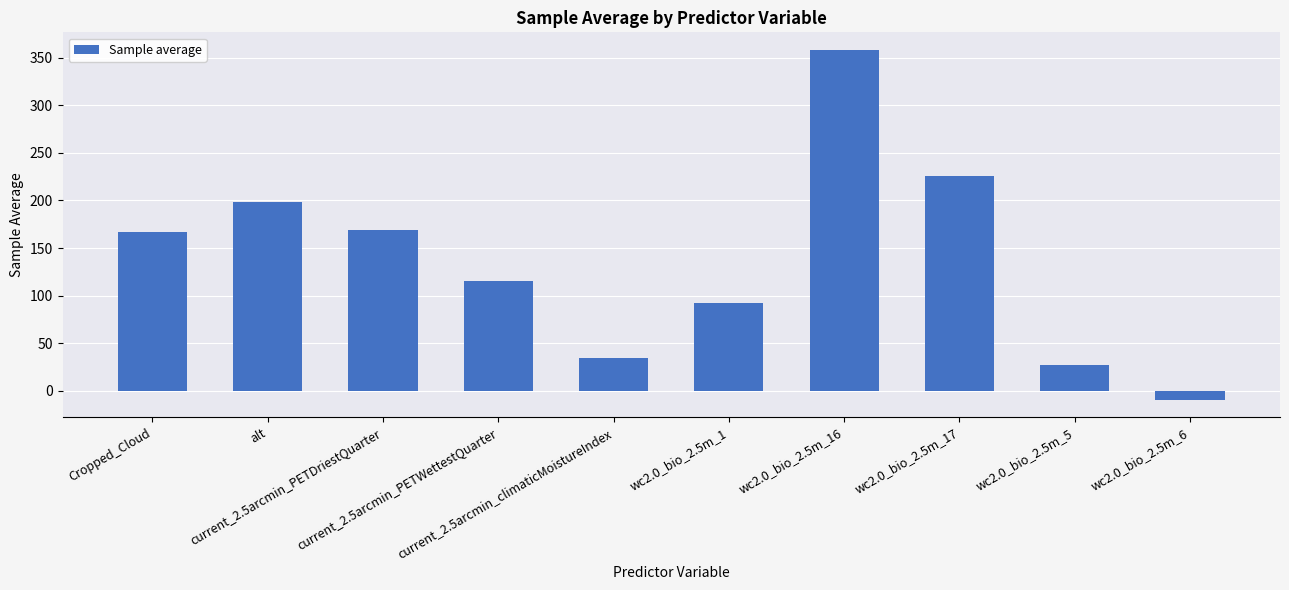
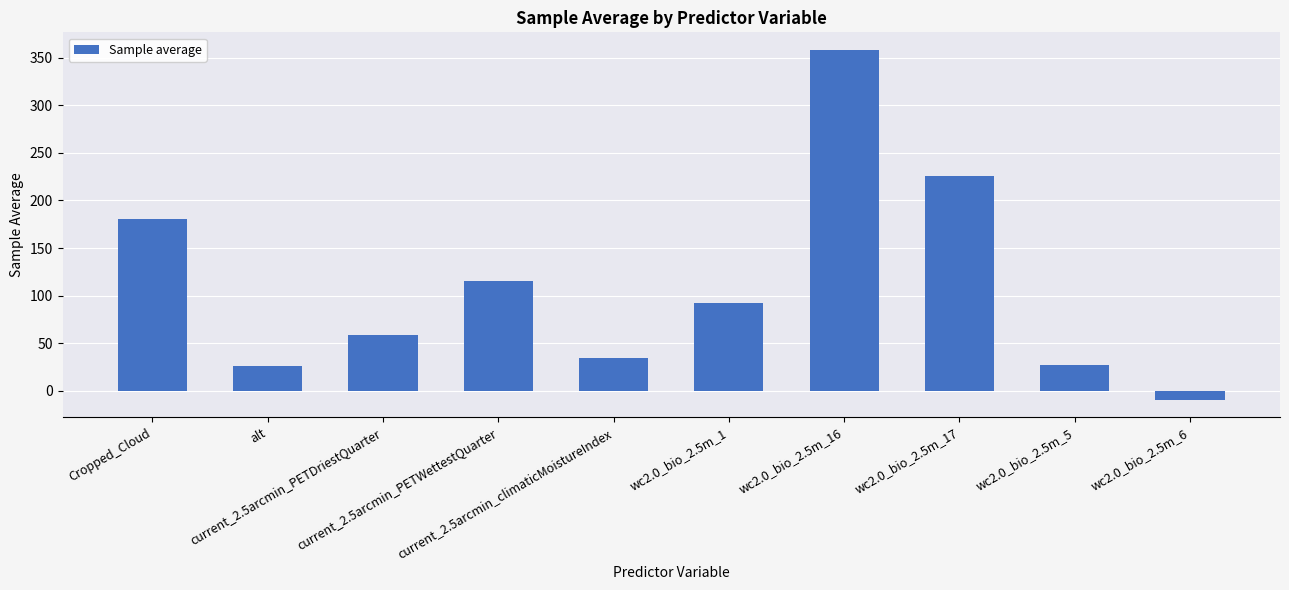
  {
-   "Cropped_Cloud": 170,
-   "alt": 200,
-   "current_2.5arcmin_PETDriestQuarter": 170,
+   "Cropped_Cloud": 180,
+   "alt": 30,
+   "current_2.5arcmin_PETDriestQuarter": 60,
    "current_2.5arcmin_PETWettestQuarter": 120,
    "current_2.5arcmin_climaticMoistureIndex": 30,
    "wc2.0_bio_2.5m_1": 90,
    "wc2.0_bio_2.5m_16": 360,
    "wc2.0_bio_2.5m_17": 230,
    "wc2.0_bio_2.5m_5": 30,
    "wc2.0_bio_2.5m_6": -10
  }
